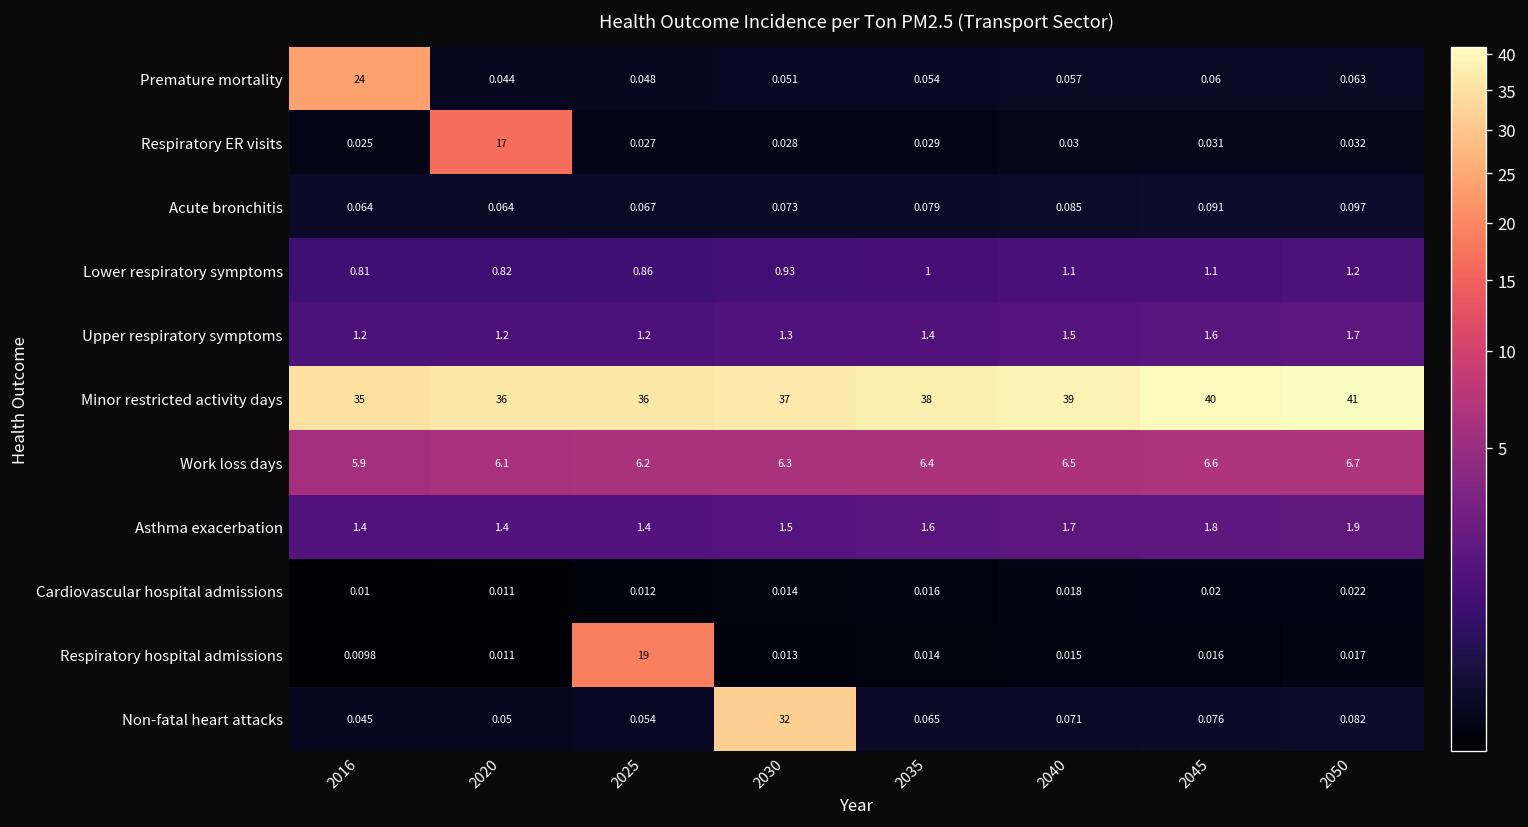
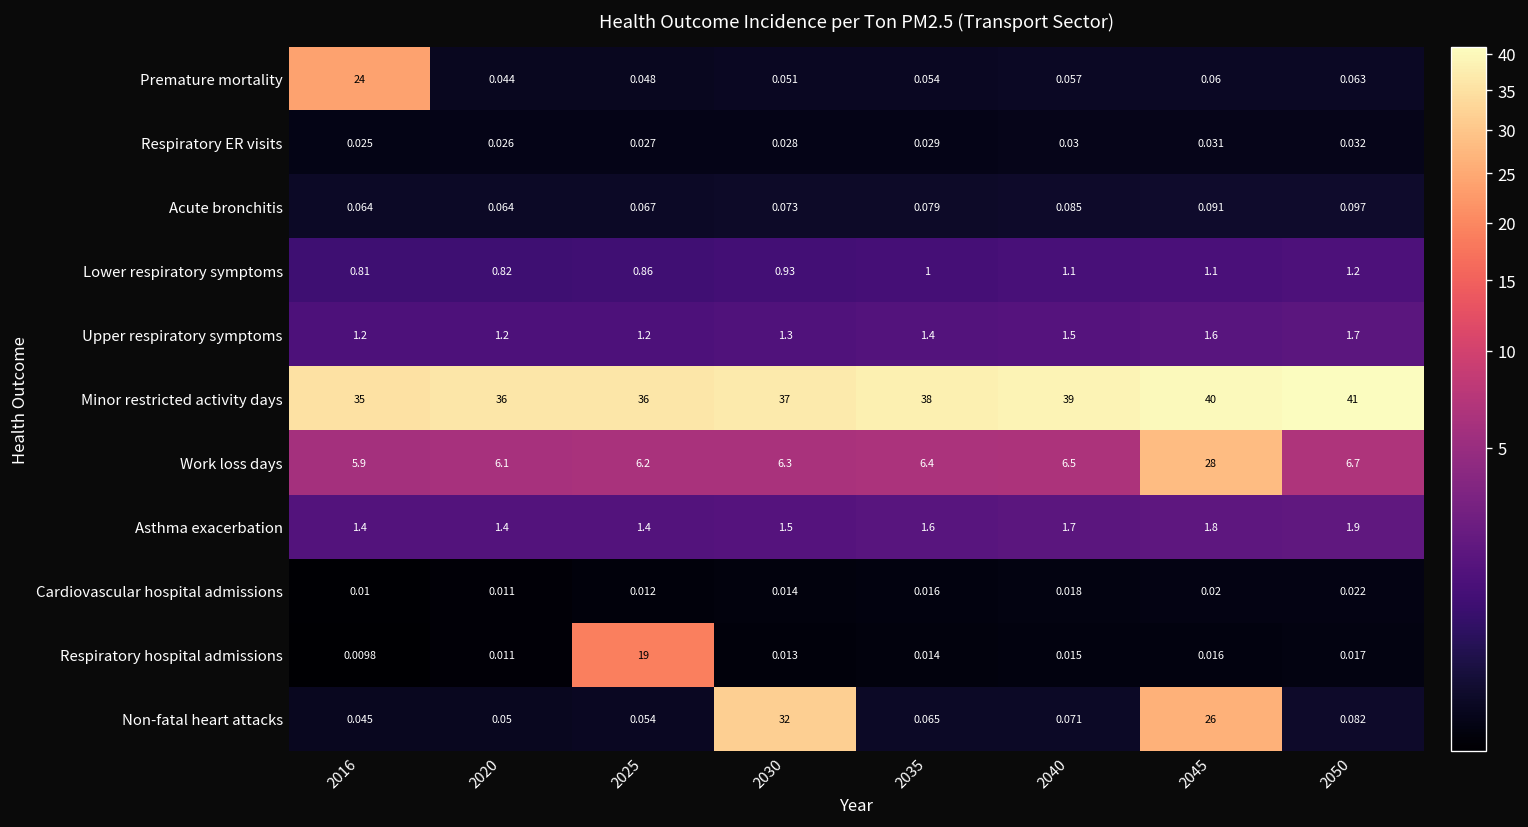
  {
    "Premature mortality": {
      "2016": 24,
      "2020": 0.044,
      "2025": 0.048,
      "2030": 0.051,
      "2035": 0.054,
      "2040": 0.057,
      "2045": 0.06,
      "2050": 0.063
    },
    "Respiratory ER visits": {
      "2016": 0.025,
-     "2020": 17,
+     "2020": 0.026,
      "2025": 0.027,
      "2030": 0.028,
      "2035": 0.029,
      "2040": 0.03,
      "2045": 0.031,
      "2050": 0.032
    },
    "Acute bronchitis": {
      "2016": 0.064,
      "2020": 0.064,
      "2025": 0.067,
      "2030": 0.073,
      "2035": 0.079,
      "2040": 0.085,
      "2045": 0.091,
      "2050": 0.097
    },
    "Lower respiratory symptoms": {
      "2016": 0.81,
      "2020": 0.82,
      "2025": 0.86,
      "2030": 0.93,
      "2035": 1,
      "2040": 1.1,
      "2045": 1.1,
      "2050": 1.2
    },
    "Upper respiratory symptoms": {
      "2016": 1.2,
      "2020": 1.2,
      "2025": 1.2,
      "2030": 1.3,
      "2035": 1.4,
      "2040": 1.5,
      "2045": 1.6,
      "2050": 1.7
    },
    "Minor restricted activity days": {
      "2016": 35,
      "2020": 36,
      "2025": 36,
      "2030": 37,
      "2035": 38,
      "2040": 39,
      "2045": 40,
      "2050": 41
    },
    "Work loss days": {
      "2016": 5.9,
      "2020": 6.1,
      "2025": 6.2,
      "2030": 6.3,
      "2035": 6.4,
      "2040": 6.5,
-     "2045": 6.6,
+     "2045": 28,
      "2050": 6.7
    },
    "Asthma exacerbation": {
      "2016": 1.4,
      "2020": 1.4,
      "2025": 1.4,
      "2030": 1.5,
      "2035": 1.6,
      "2040": 1.7,
      "2045": 1.8,
      "2050": 1.9
    },
    "Cardiovascular hospital admissions": {
      "2016": 0.01,
      "2020": 0.011,
      "2025": 0.012,
      "2030": 0.014,
      "2035": 0.016,
      "2040": 0.018,
      "2045": 0.02,
      "2050": 0.022
    },
    "Respiratory hospital admissions": {
      "2016": 0.0098,
      "2020": 0.011,
      "2025": 19,
      "2030": 0.013,
      "2035": 0.014,
      "2040": 0.015,
      "2045": 0.016,
      "2050": 0.017
    },
    "Non-fatal heart attacks": {
      "2016": 0.045,
      "2020": 0.05,
      "2025": 0.054,
      "2030": 32,
      "2035": 0.065,
      "2040": 0.071,
-     "2045": 0.076,
+     "2045": 26,
      "2050": 0.082
    }
  }
